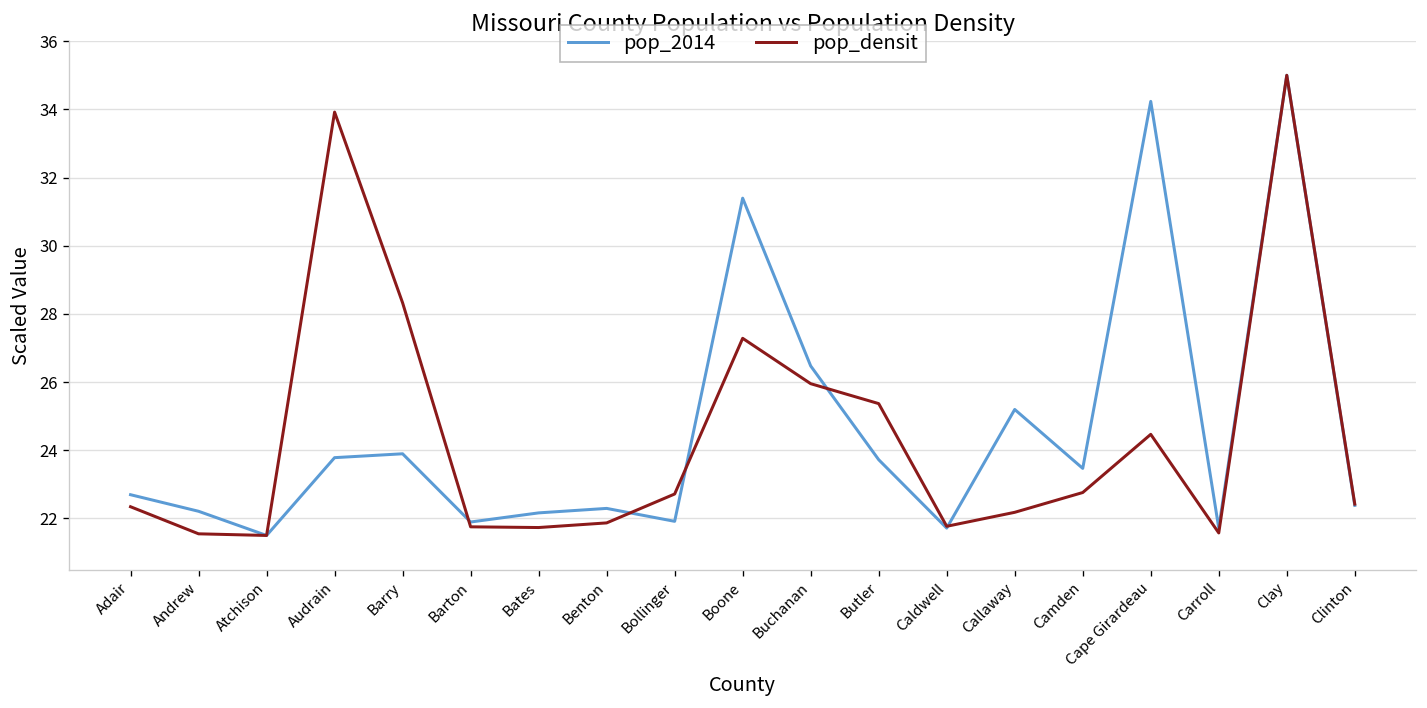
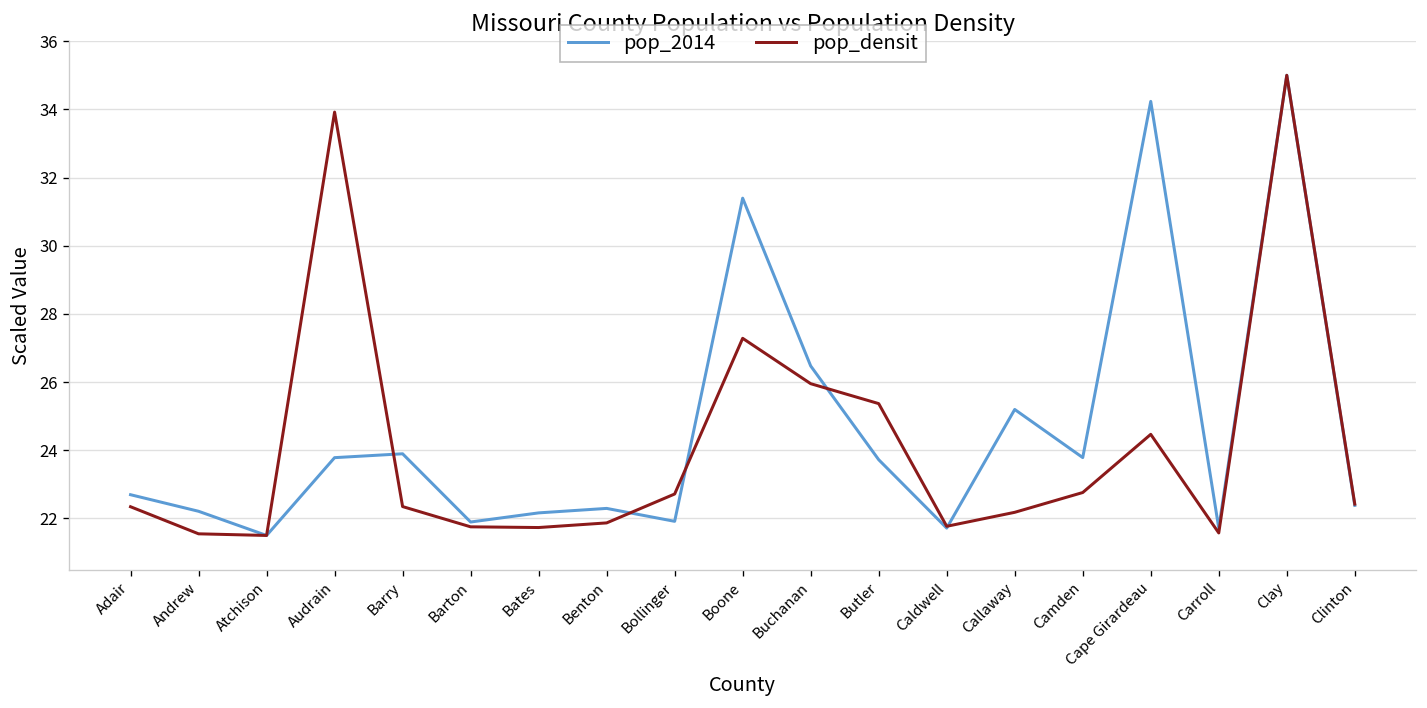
  {
    "pop_2014": {
      "Adair": 22.7,
      "Andrew": 22.2,
      "Audrain": 23.8,
      "Barry": 23.9,
      "Barton": 21.9,
      "Bates": 22.2,
      "Benton": 22.3,
      "Bollinger": 21.9,
      "Boone": 31.4,
      "Buchanan": 26.5,
      "Butler": 23.7,
      "Callaway": 25.2,
-     "Camden": 23.5,
+     "Camden": 23.8,
      "Cape Girardeau": 34.2,
      "Carroll": 21.7
    },
    "pop_densit": {
      "Adair": 22.3,
      "Andrew": 21.5,
      "Audrain": 33.9,
-     "Barry": 28.3,
+     "Barry": 22.3,
      "Barton": 21.8,
      "Bates": 21.7,
      "Benton": 21.9,
      "Bollinger": 22.7,
      "Boone": 27.3,
      "Buchanan": 26.0,
      "Butler": 25.4,
      "Callaway": 22.2,
      "Camden": 22.8,
      "Cape Girardeau": 24.5,
      "Carroll": 21.6
    }
  }
